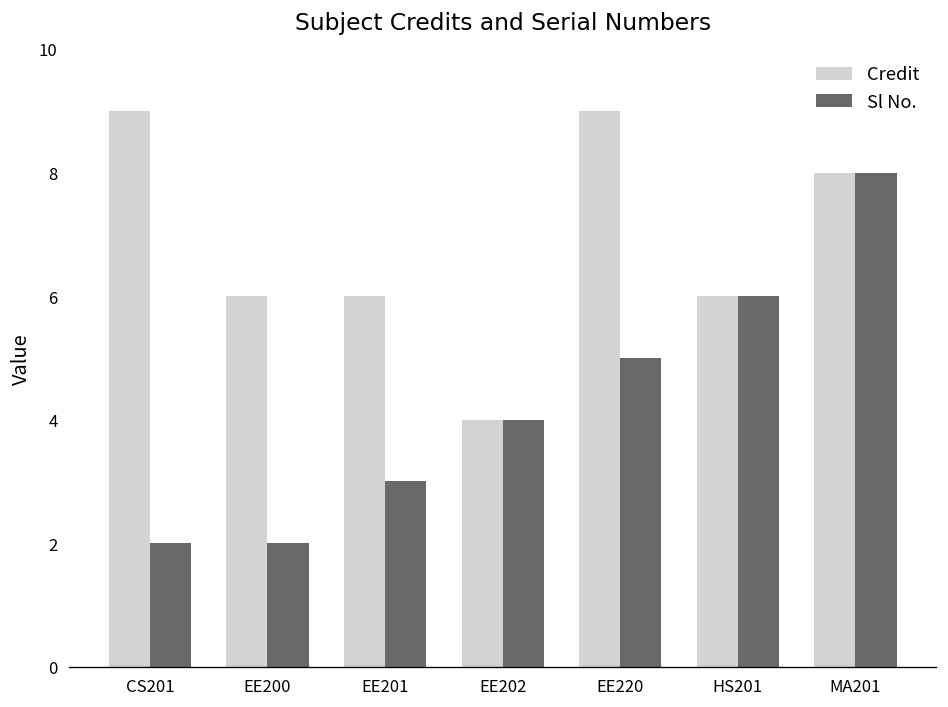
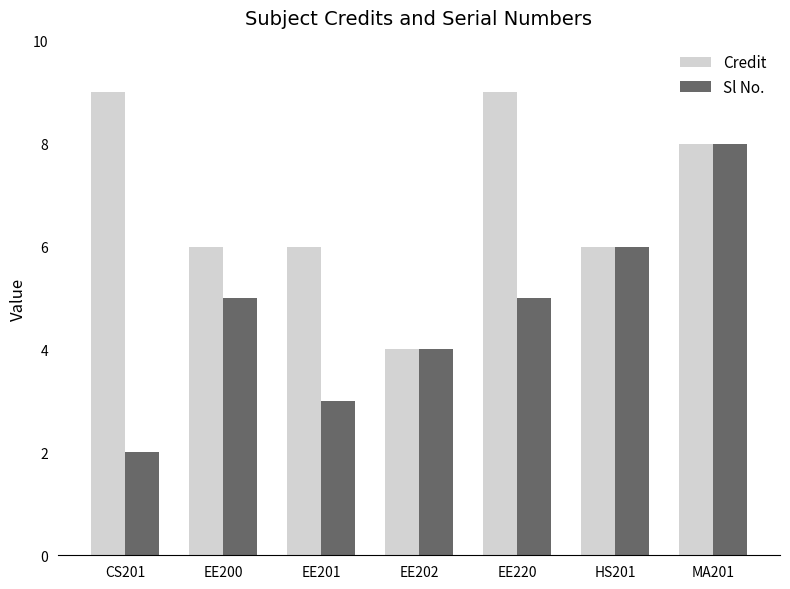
  {
    "Credit": {
      "CS201": 9,
      "EE200": 6,
      "EE201": 6,
      "EE202": 4,
      "EE220": 9,
      "HS201": 6,
      "MA201": 8
    },
    "Sl No.": {
      "CS201": 2,
-     "EE200": 2,
+     "EE200": 5,
      "EE201": 3,
      "EE202": 4,
      "EE220": 5,
      "HS201": 6,
      "MA201": 8
    }
  }
